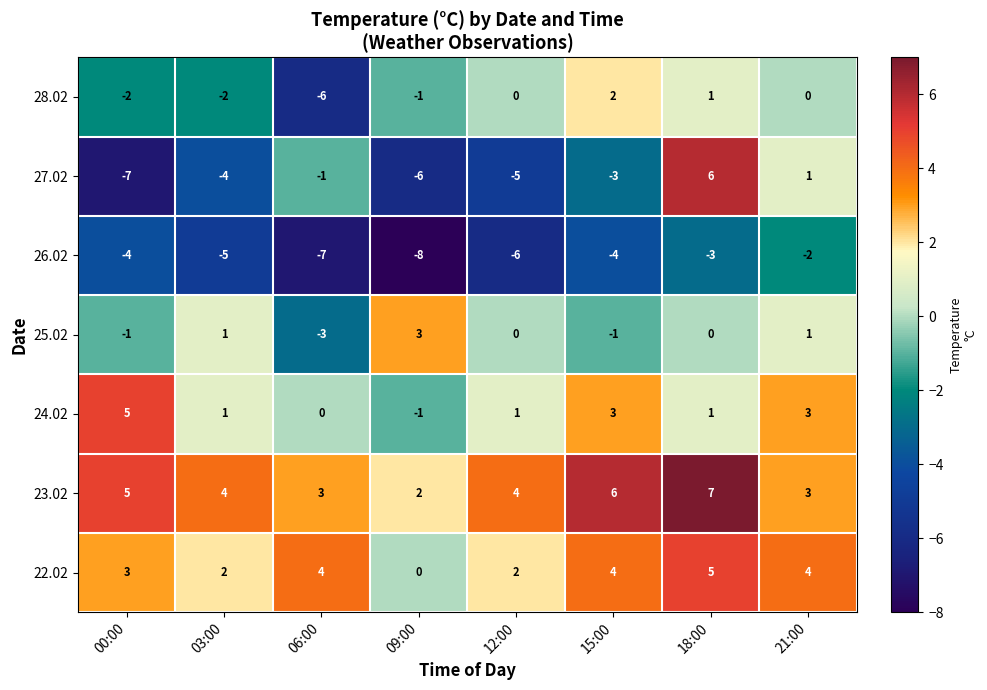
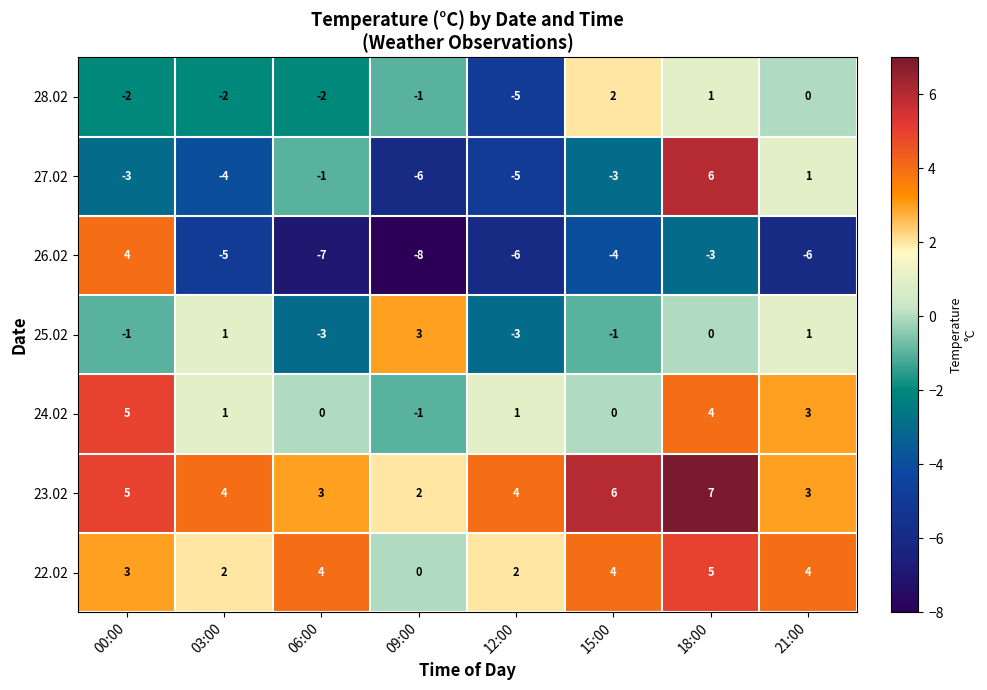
  {
    "28.02": {
      "00:00": -2,
      "03:00": -2,
-     "06:00": -6,
+     "06:00": -2,
      "09:00": -1,
-     "12:00": 0,
+     "12:00": -5,
      "15:00": 2,
      "18:00": 1,
      "21:00": 0
    },
    "27.02": {
-     "00:00": -7,
+     "00:00": -3,
      "03:00": -4,
      "06:00": -1,
      "09:00": -6,
      "12:00": -5,
      "15:00": -3,
      "18:00": 6,
      "21:00": 1
    },
    "26.02": {
-     "00:00": -4,
+     "00:00": 4,
      "03:00": -5,
      "06:00": -7,
      "09:00": -8,
      "12:00": -6,
      "15:00": -4,
      "18:00": -3,
-     "21:00": -2
+     "21:00": -6
    },
    "25.02": {
      "00:00": -1,
      "03:00": 1,
      "06:00": -3,
      "09:00": 3,
-     "12:00": 0,
+     "12:00": -3,
      "15:00": -1,
      "18:00": 0,
      "21:00": 1
    },
    "24.02": {
      "00:00": 5,
      "03:00": 1,
      "06:00": 0,
      "09:00": -1,
      "12:00": 1,
-     "15:00": 3,
-     "18:00": 1,
+     "15:00": 0,
+     "18:00": 4,
      "21:00": 3
    },
    "23.02": {
      "00:00": 5,
      "03:00": 4,
      "06:00": 3,
      "09:00": 2,
      "12:00": 4,
      "15:00": 6,
      "18:00": 7,
      "21:00": 3
    },
    "22.02": {
      "00:00": 3,
      "03:00": 2,
      "06:00": 4,
      "09:00": 0,
      "12:00": 2,
      "15:00": 4,
      "18:00": 5,
      "21:00": 4
    }
  }
